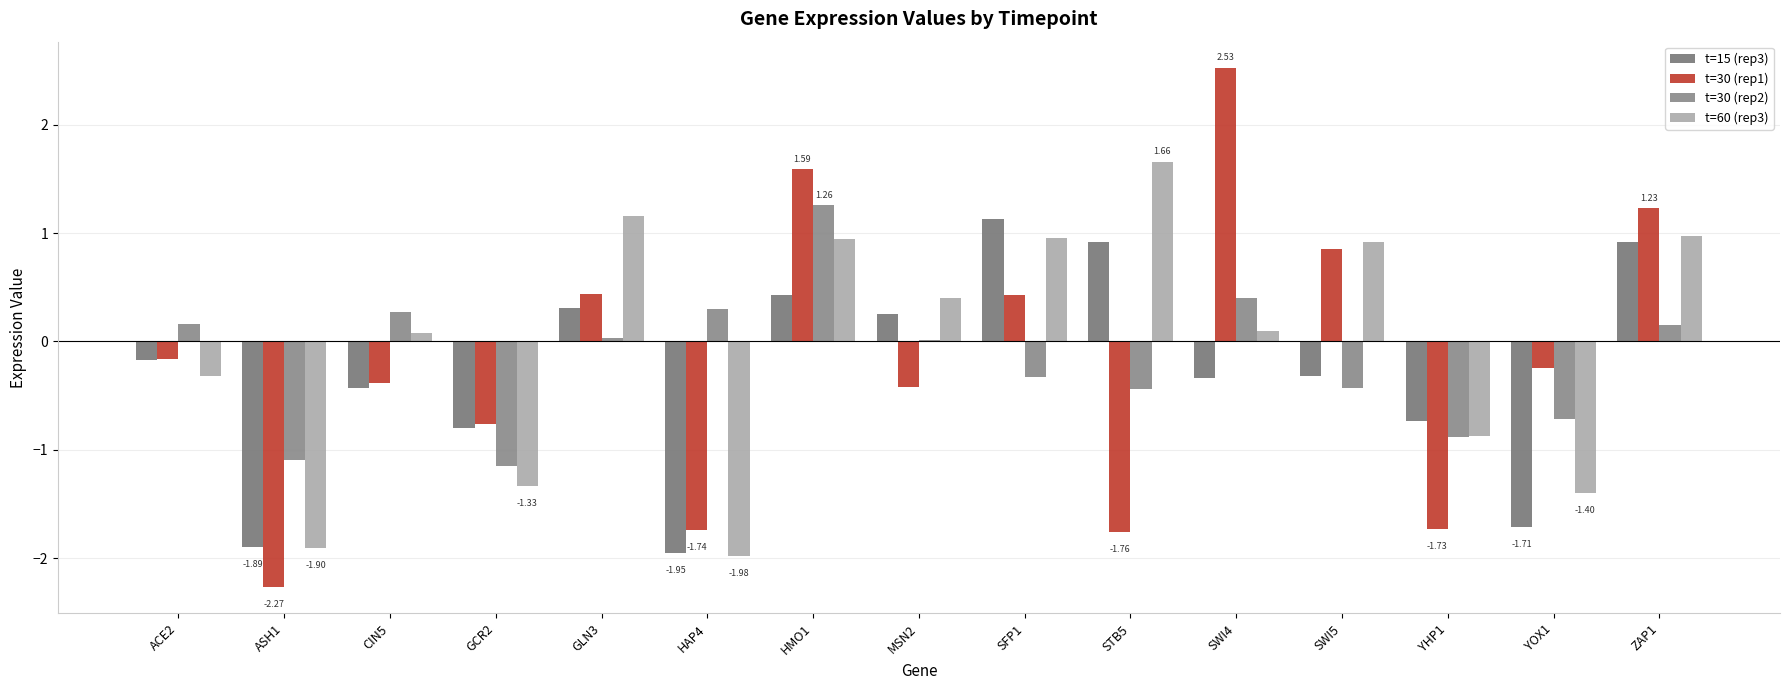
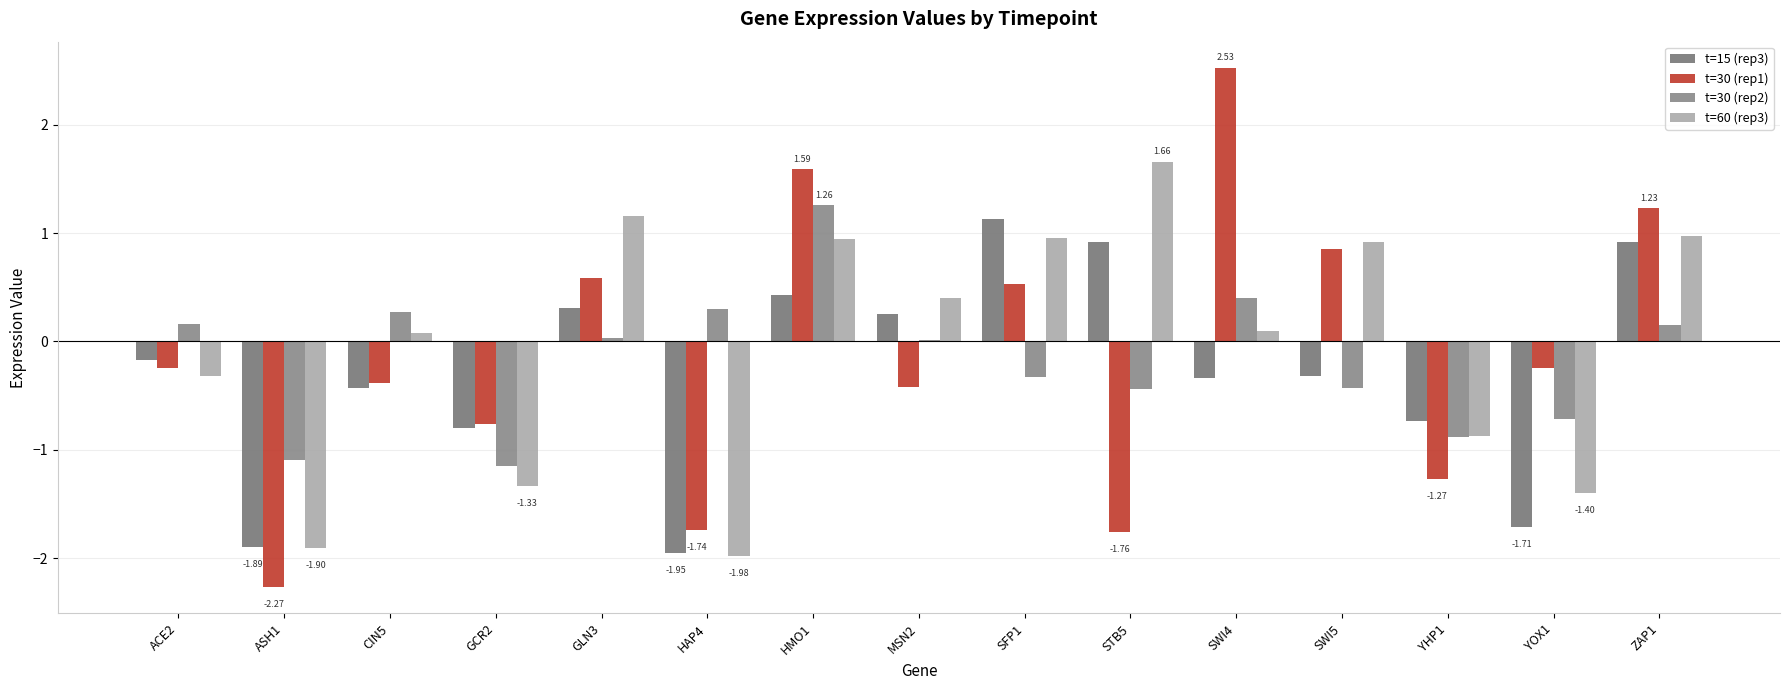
  {
    "t=30 (rep1)": {
-     "ACE2": -0.16,
+     "ACE2": -0.24,
      "ASH1": -2.27,
-     "GLN3": 0.44,
+     "GLN3": 0.59,
      "HAP4": -1.74,
      "HMO1": 1.59,
-     "SFP1": 0.43,
+     "SFP1": 0.53,
      "STB5": -1.76,
      "SWI4": 2.53,
-     "YHP1": -1.73,
+     "YHP1": -1.27,
      "ZAP1": 1.23
    }
  }
